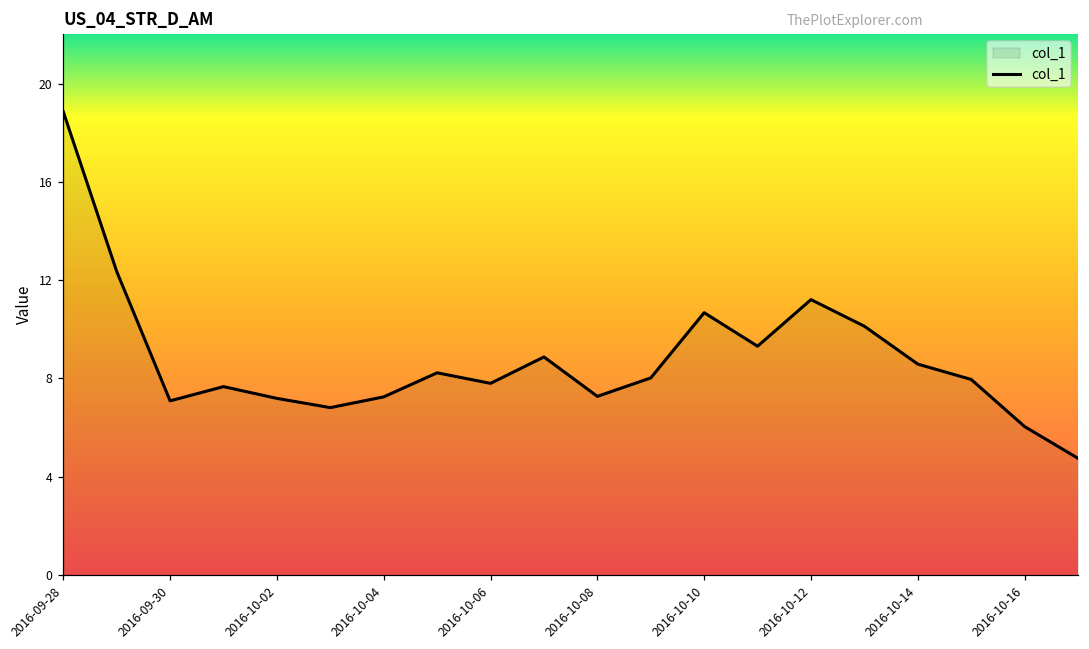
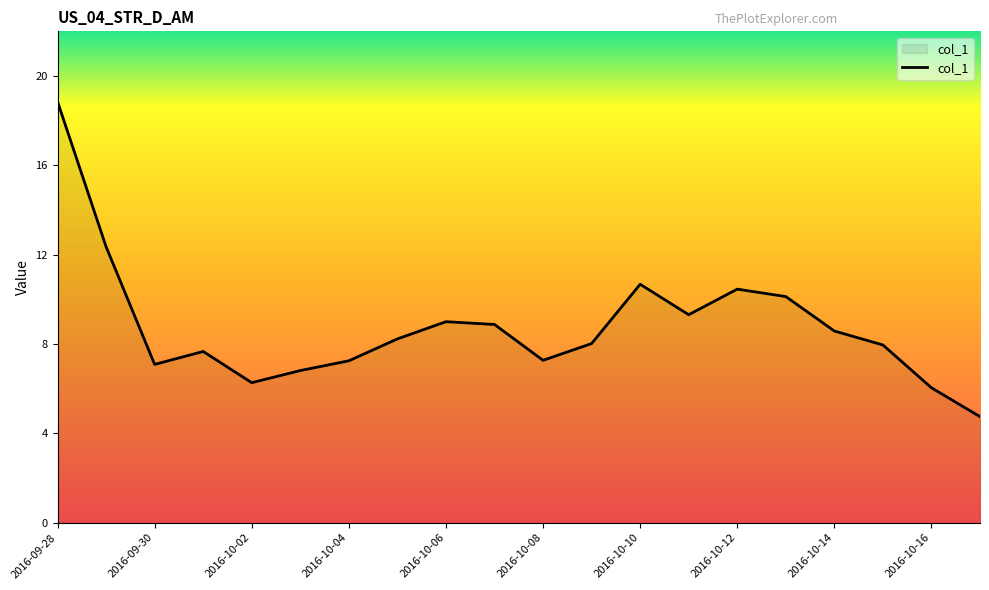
  {
    "2016-09-28": 18.9,
    "2016-09-30": 7.1,
-   "2016-10-02": 7.2,
+   "2016-10-02": 6.3,
    "2016-10-04": 7.3,
-   "2016-10-06": 7.8,
+   "2016-10-06": 9.0,
    "2016-10-08": 7.3,
    "2016-10-10": 10.7,
-   "2016-10-12": 11.2,
+   "2016-10-12": 10.5,
    "2016-10-14": 8.6,
    "2016-10-16": 6.0
  }
